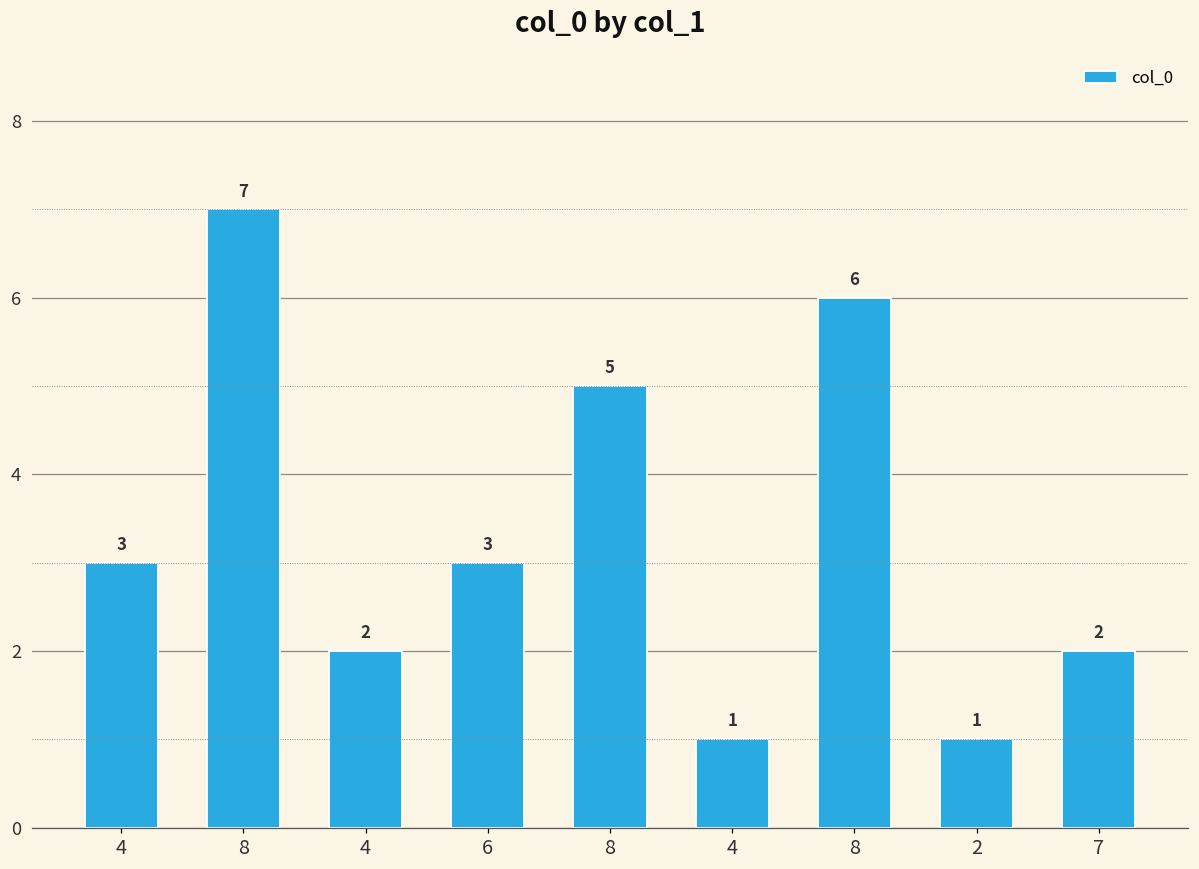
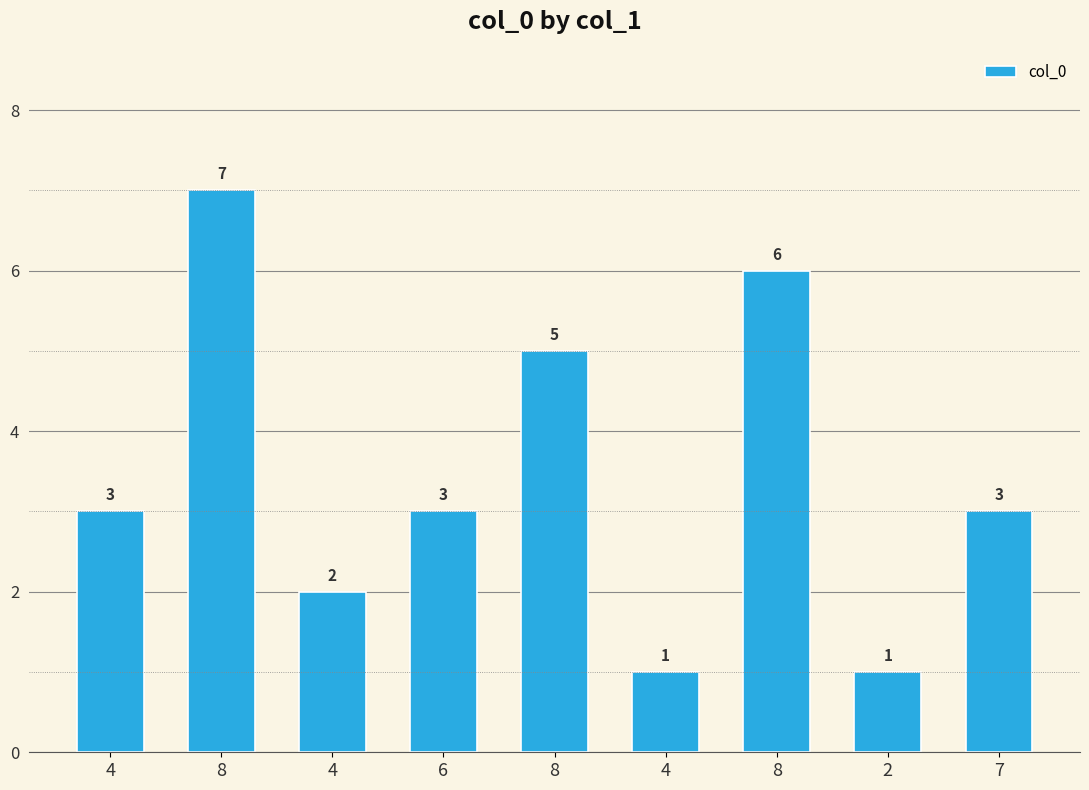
  {
    "6": 3,
    "2": 1,
-   "7": 2
+   "7": 3
  }
